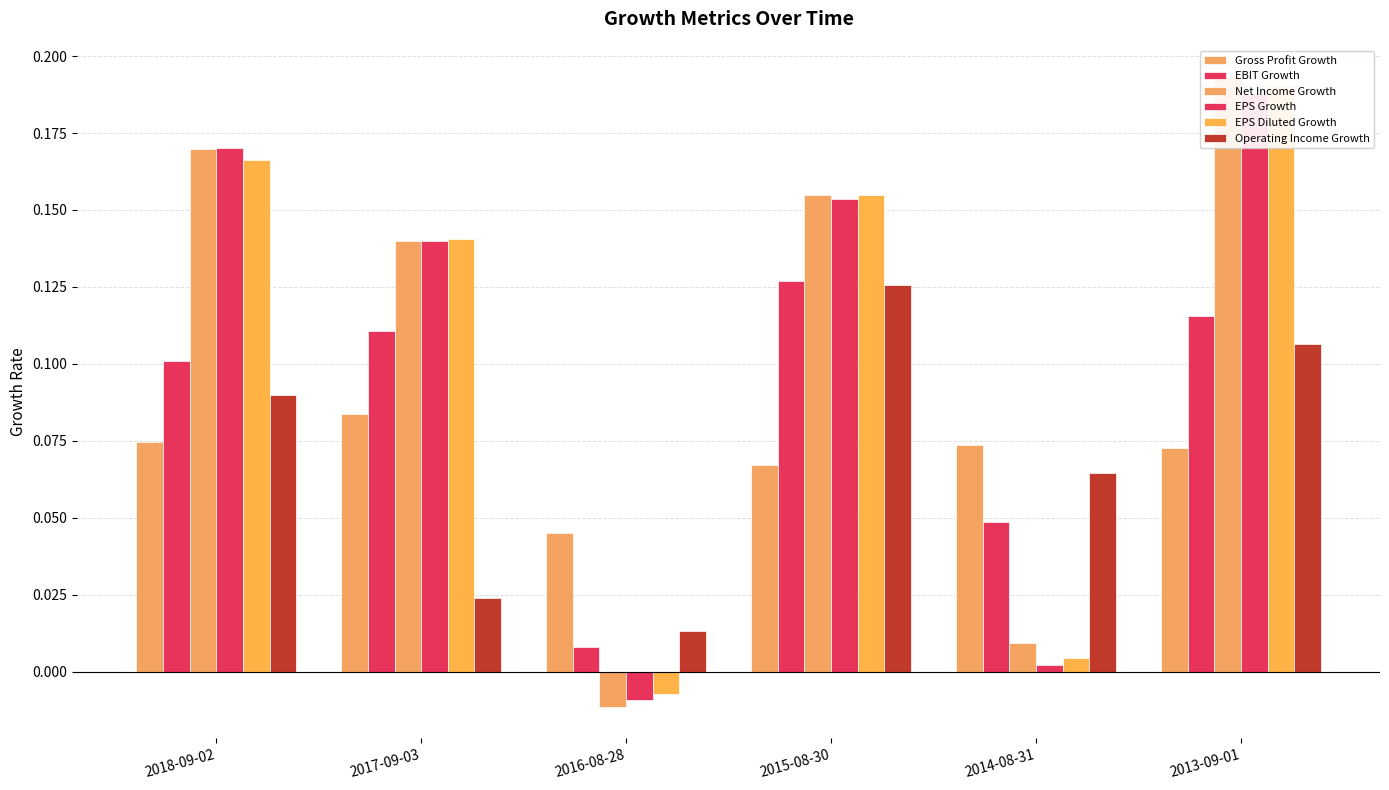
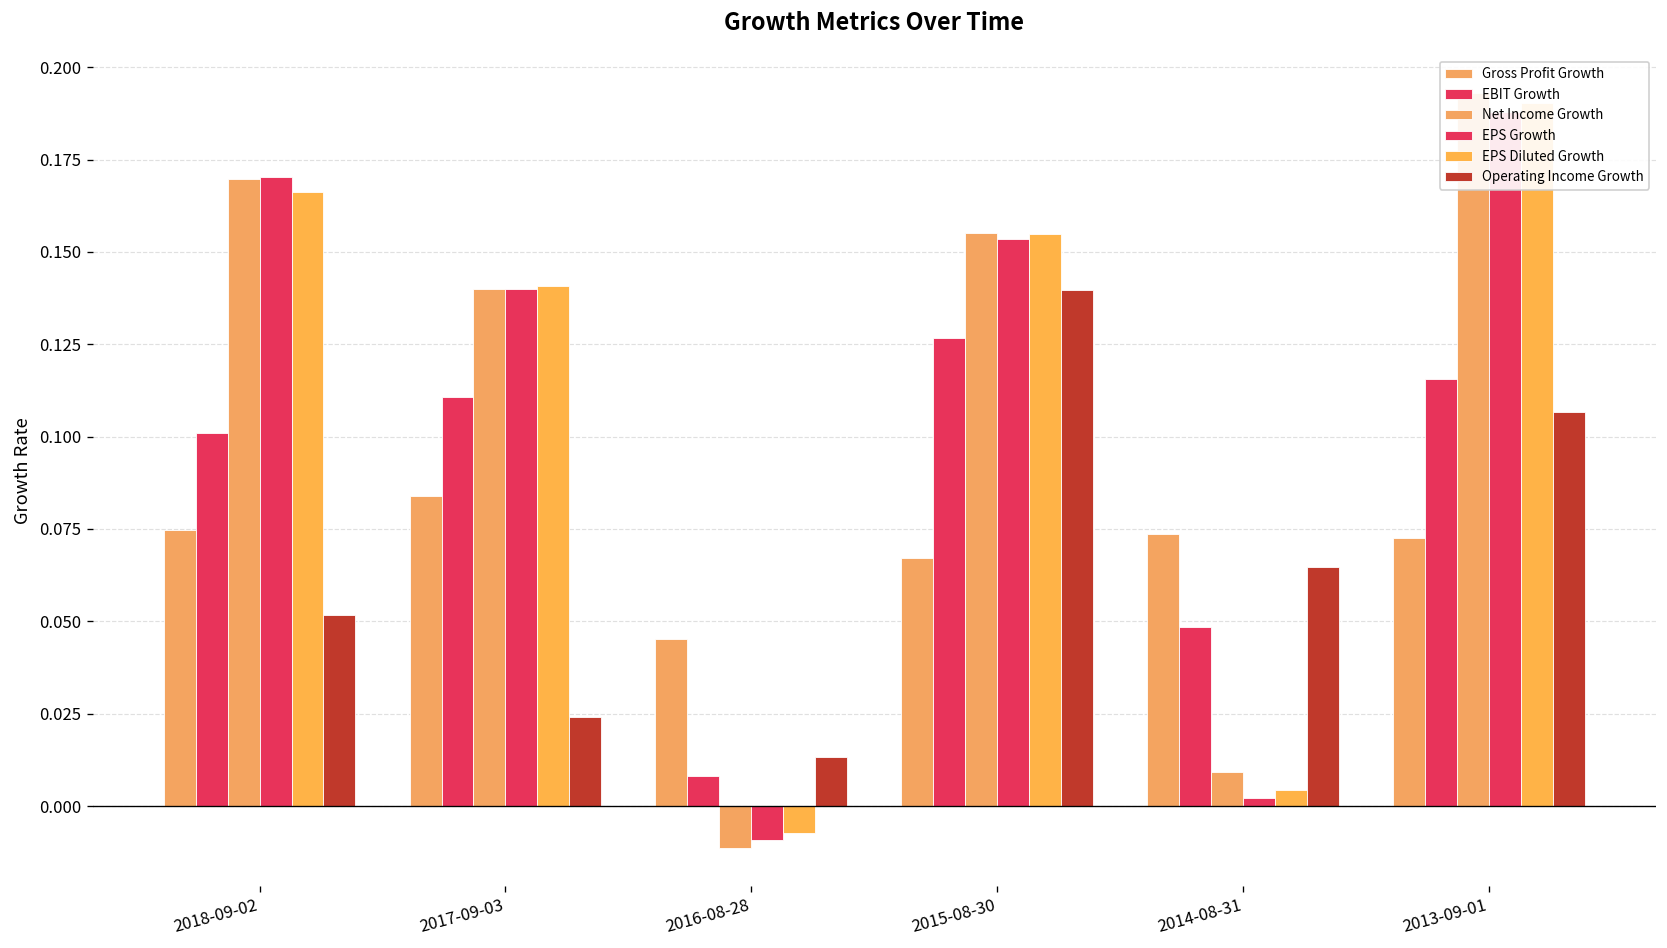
  {
    "Operating Income Growth": {
-     "2018-09-02": 0.090,
+     "2018-09-02": 0.052,
      "2017-09-03": 0.024,
      "2016-08-28": 0.013,
-     "2015-08-30": 0.126,
+     "2015-08-30": 0.140,
      "2014-08-31": 0.065,
      "2013-09-01": 0.107
    }
  }
